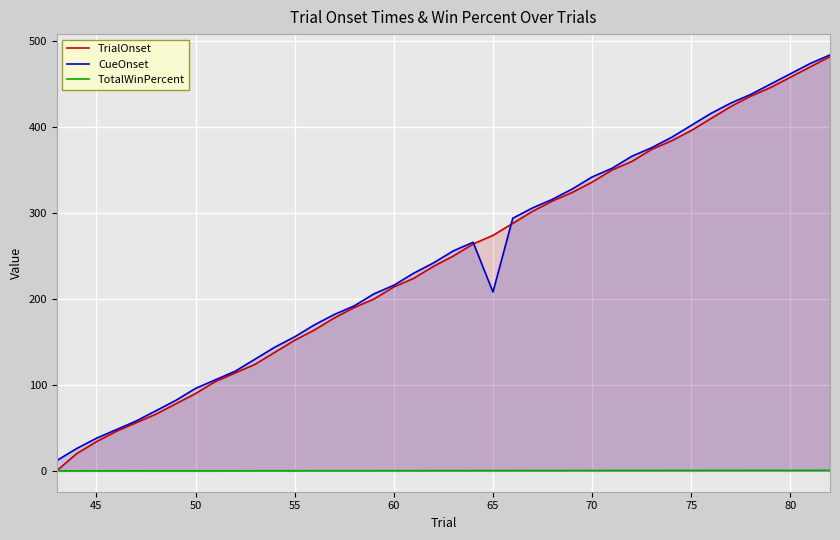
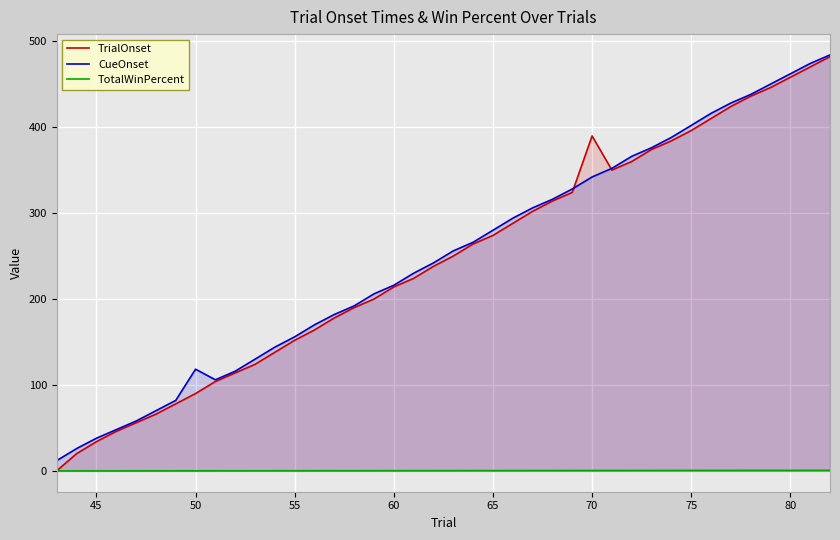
  {
    "TrialOnset": {
      "45": 30,
      "50": 90,
      "55": 150,
      "65": 270,
-     "70": 340,
+     "70": 390,
      "75": 400,
      "80": 460
    },
    "CueOnset": {
      "45": 40,
-     "50": 100,
+     "50": 120,
      "55": 160,
-     "65": 210,
+     "65": 280,
      "70": 340,
      "75": 400,
      "80": 460
    },
    "TotalWinPercent": {
      "45": 0,
      "50": 0,
      "55": 0,
      "60": 0,
      "65": 0,
      "70": 0,
      "75": 0,
      "80": 0
    }
  }
